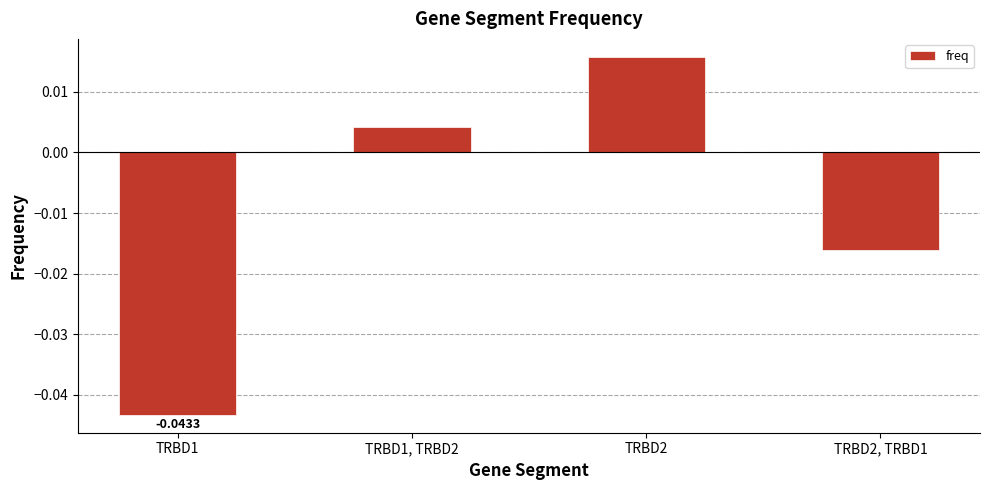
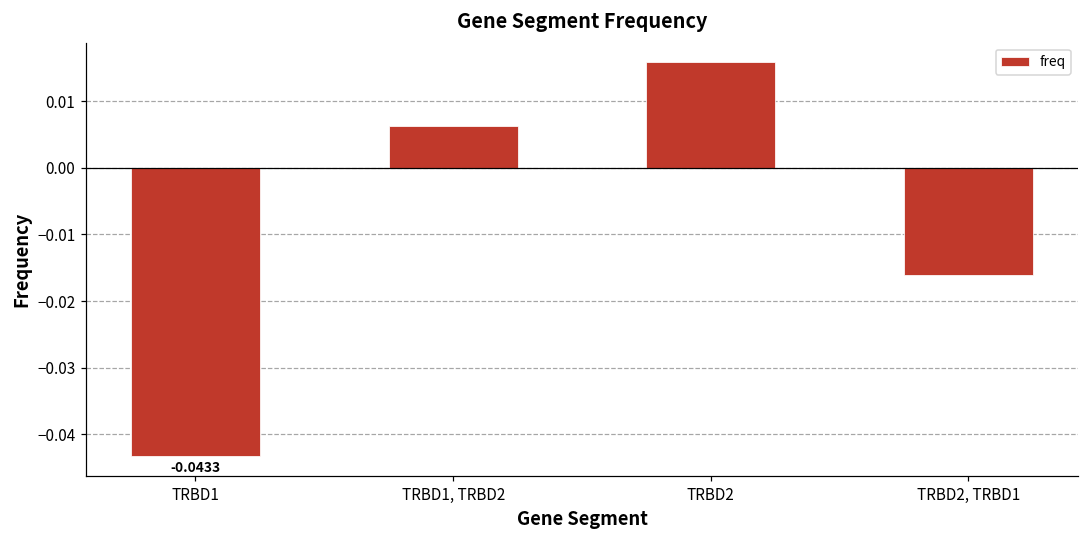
  {
-   "TRBD1, TRBD2": 0.004,
+   "TRBD1, TRBD2": 0.006,
    "TRBD2": 0.016,
    "TRBD2, TRBD1": -0.016
  }
